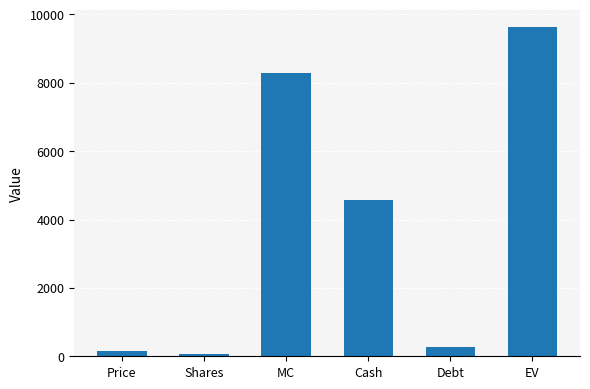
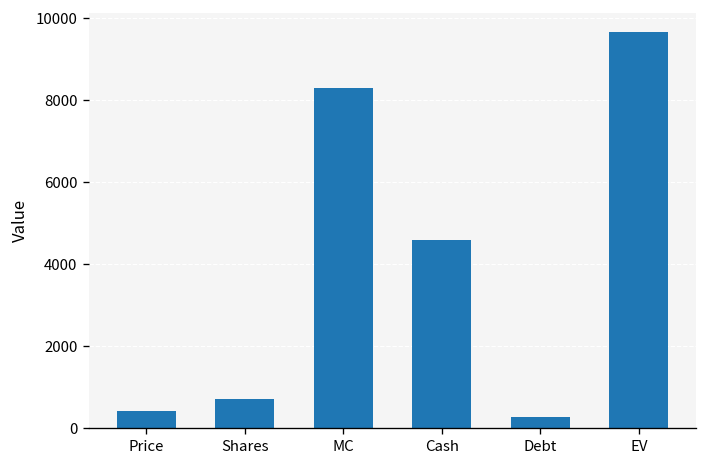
  {
-   "Price": 100,
-   "Shares": 100,
+   "Price": 400,
+   "Shares": 700,
    "MC": 8300,
    "Cash": 4600,
    "Debt": 300,
    "EV": 9600
  }
